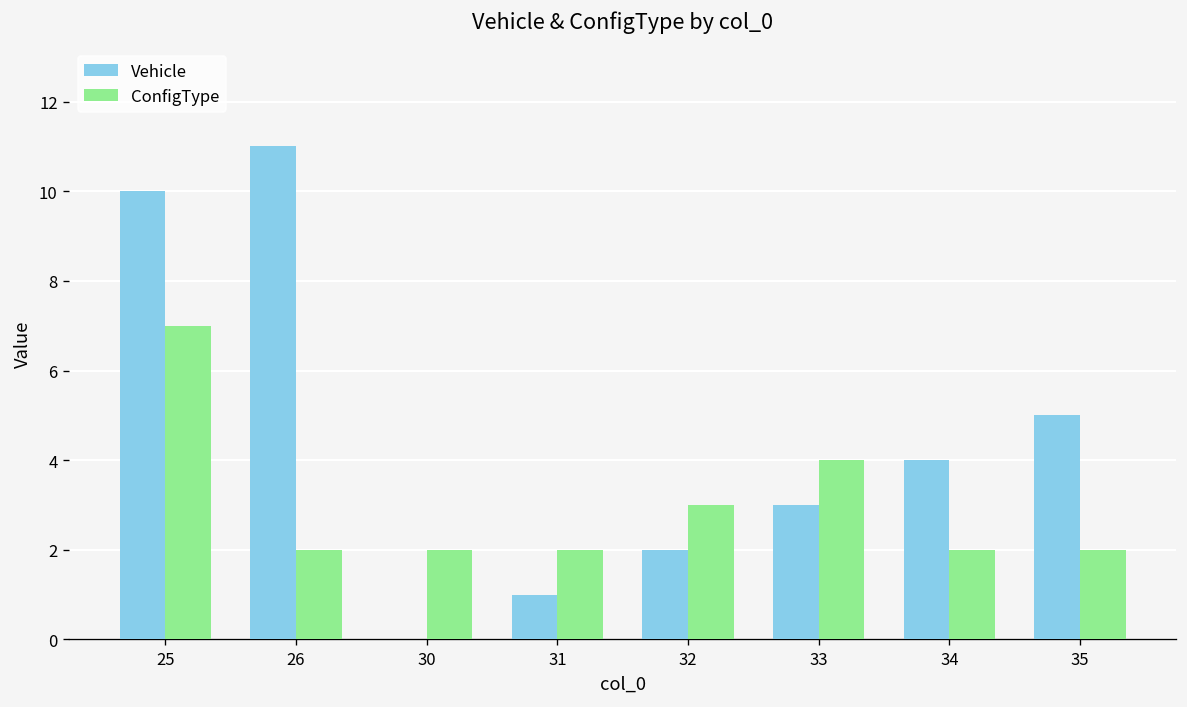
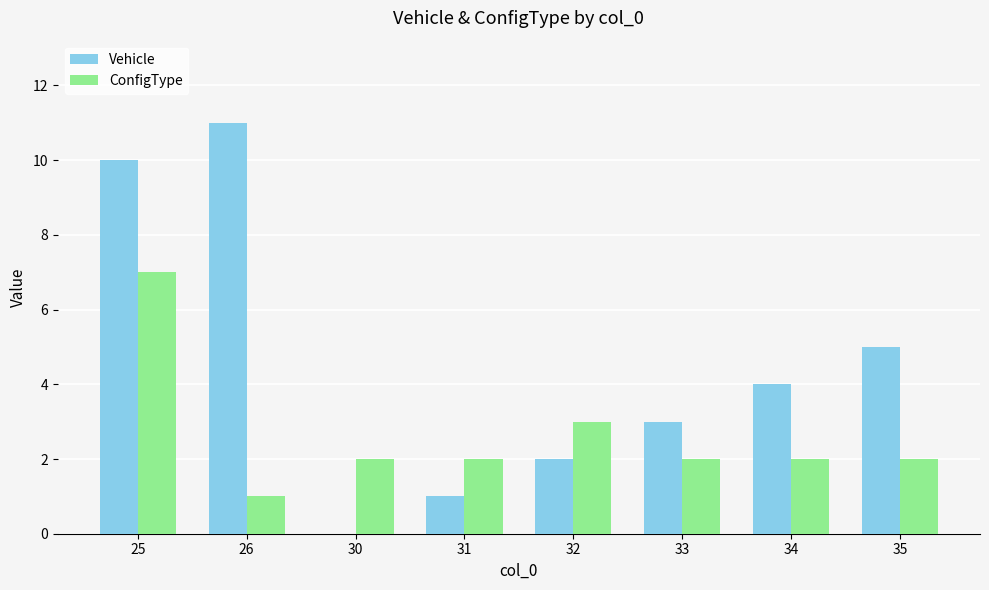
  {
    "Vehicle": {
      "25": 10,
      "26": 11,
      "30": 0,
      "31": 1,
      "32": 2,
      "33": 3,
      "34": 4,
      "35": 5
    },
    "ConfigType": {
      "25": 7,
-     "26": 2,
+     "26": 1,
      "30": 2,
      "31": 2,
      "32": 3,
-     "33": 4,
+     "33": 2,
      "34": 2,
      "35": 2
    }
  }
